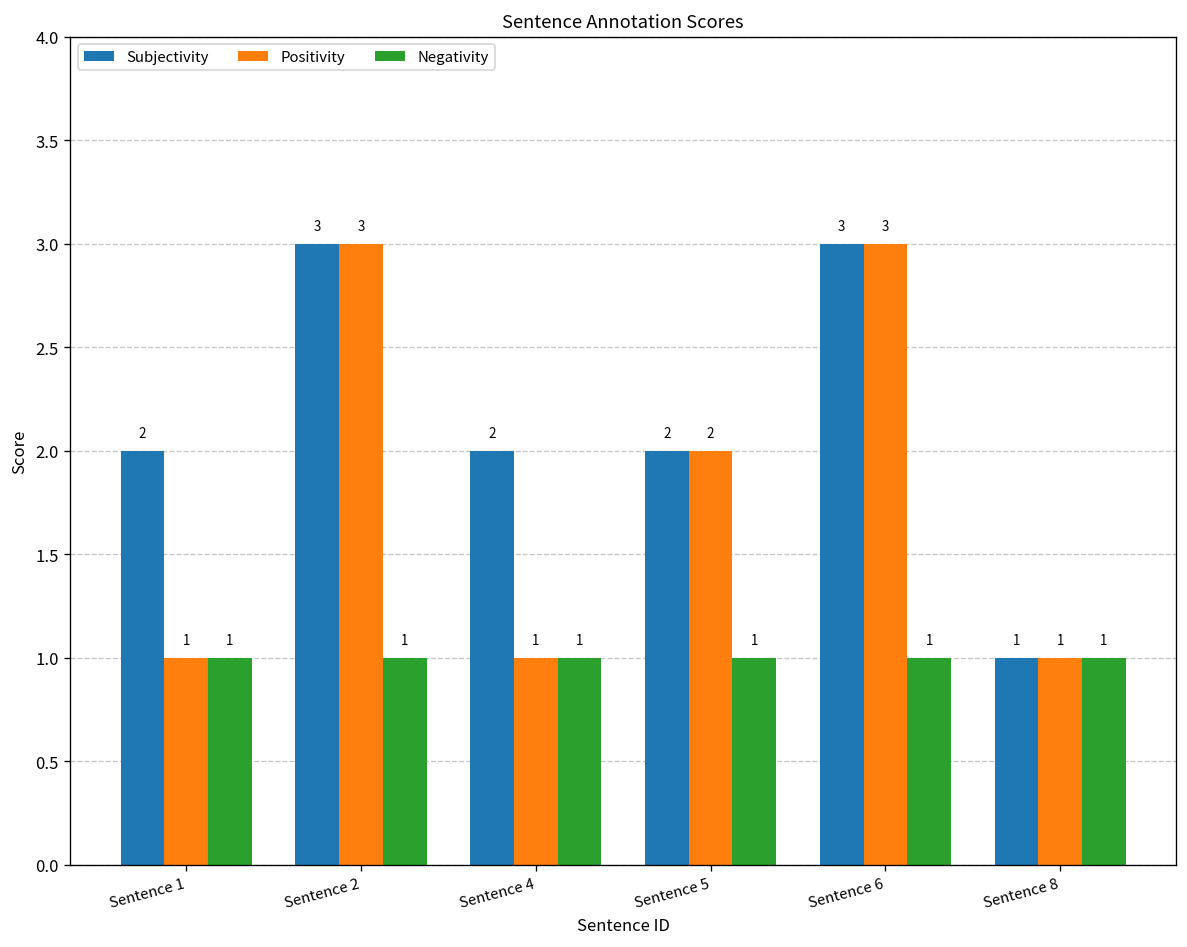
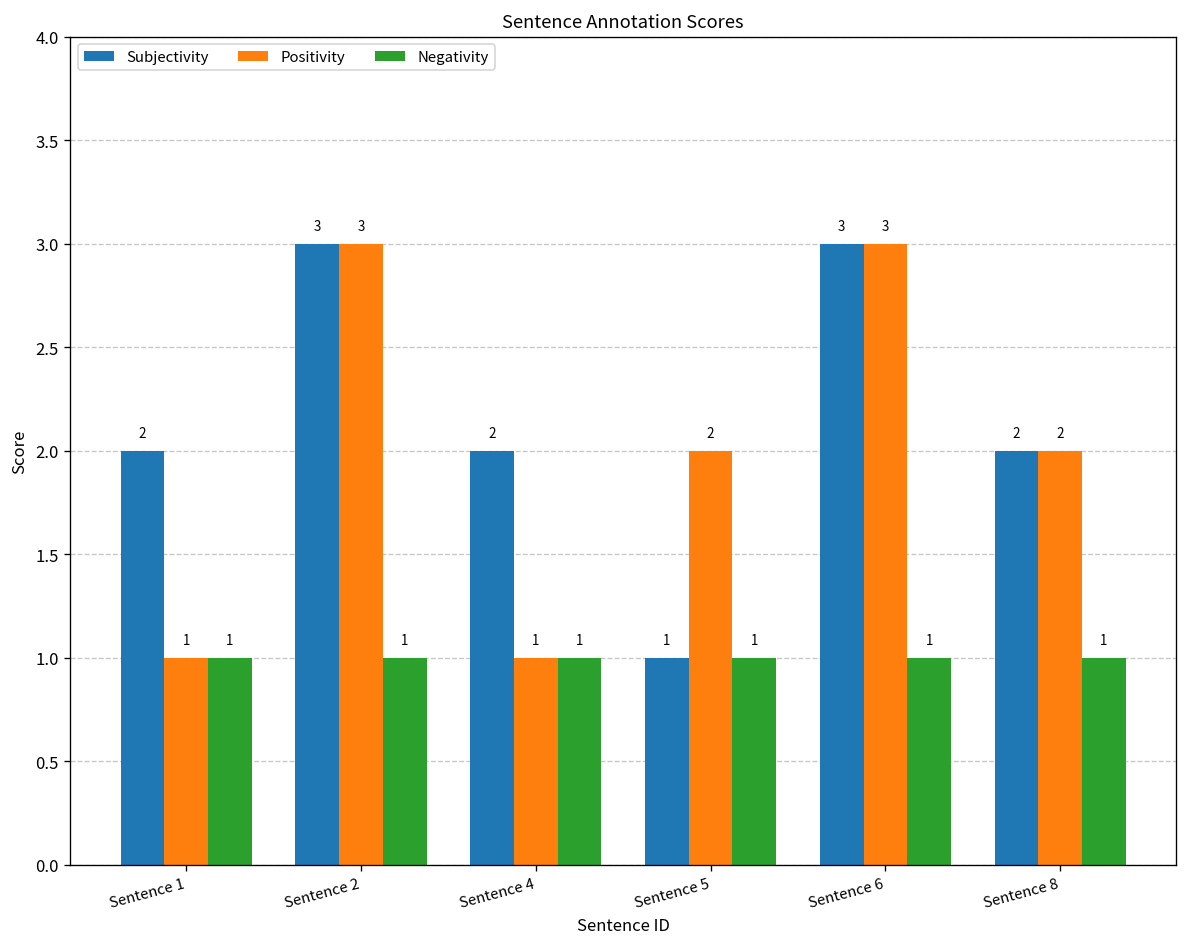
  {
    "Subjectivity": {
      "Sentence 1": 2,
      "Sentence 2": 3,
      "Sentence 4": 2,
-     "Sentence 5": 2,
+     "Sentence 5": 1,
      "Sentence 6": 3,
-     "Sentence 8": 1
+     "Sentence 8": 2
    },
    "Positivity": {
      "Sentence 1": 1,
      "Sentence 2": 3,
      "Sentence 4": 1,
      "Sentence 5": 2,
      "Sentence 6": 3,
-     "Sentence 8": 1
+     "Sentence 8": 2
    },
    "Negativity": {
      "Sentence 1": 1,
      "Sentence 2": 1,
      "Sentence 4": 1,
      "Sentence 5": 1,
      "Sentence 6": 1,
      "Sentence 8": 1
    }
  }
